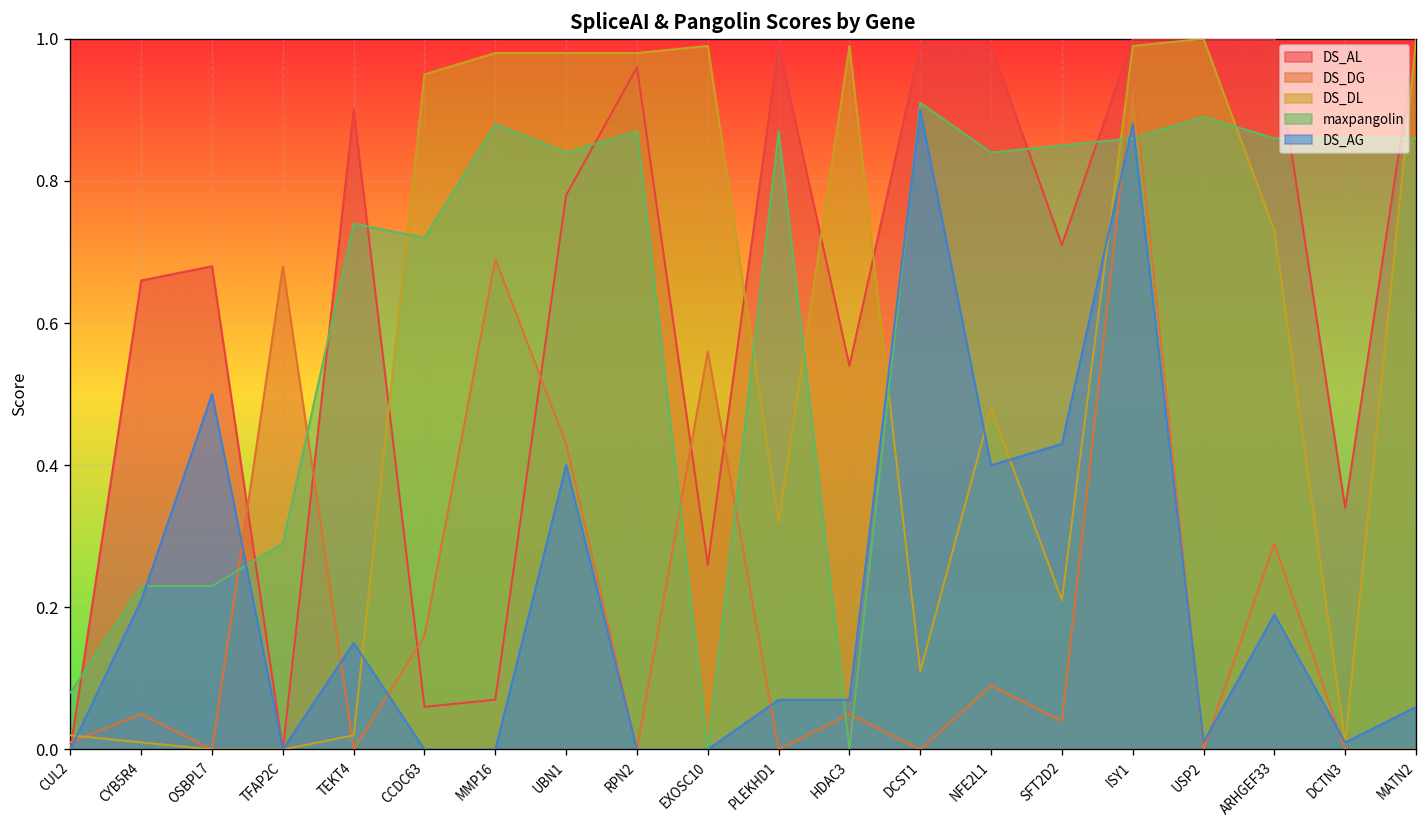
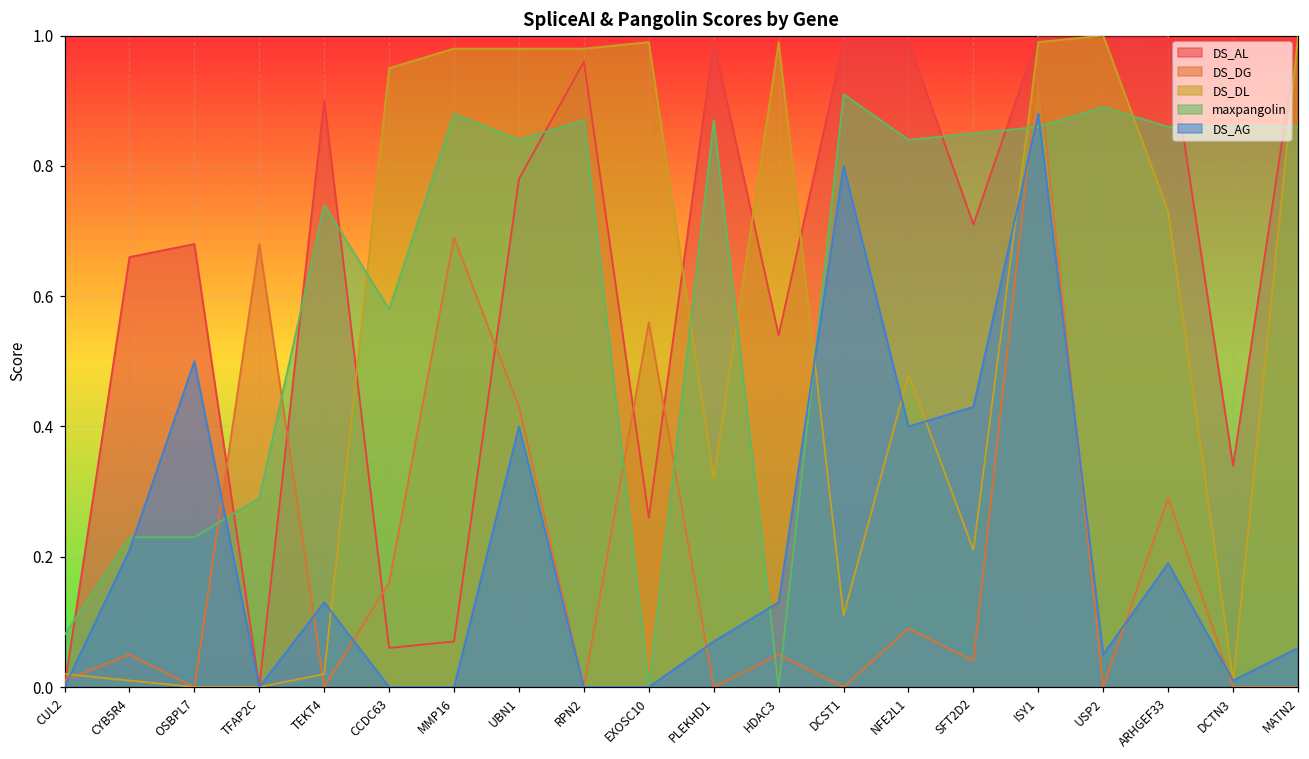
  {
    "maxpangolin": {
      "CUL2": 0.08,
      "CYB5R4": 0.23,
      "OSBPL7": 0.23,
      "TFAP2C": 0.29,
      "TEKT4": 0.74,
-     "CCDC63": 0.72,
+     "CCDC63": 0.58,
      "MMP16": 0.88,
      "UBN1": 0.84,
      "RPN2": 0.87,
      "PLEKHD1": 0.87,
      "HDAC3": 0.00,
      "DCST1": 0.91,
      "NFE2L1": 0.84,
      "SFT2D2": 0.85,
      "ISY1": 0.86,
      "USP2": 0.89,
      "ARHGEF33": 0.86,
      "MATN2": 0.86
    },
    "DS_AG": {
      "CYB5R4": 0.21,
      "OSBPL7": 0.50,
-     "TEKT4": 0.15,
+     "TEKT4": 0.13,
      "CCDC63": 0.00,
      "MMP16": 0.00,
      "UBN1": 0.40,
      "PLEKHD1": 0.07,
-     "HDAC3": 0.07,
-     "DCST1": 0.9,
+     "HDAC3": 0.13,
+     "DCST1": 0.8,
      "NFE2L1": 0.40,
      "SFT2D2": 0.43,
      "ISY1": 0.88,
-     "USP2": 0.01,
+     "USP2": 0.05,
      "ARHGEF33": 0.19,
      "MATN2": 0.06
    }
  }
